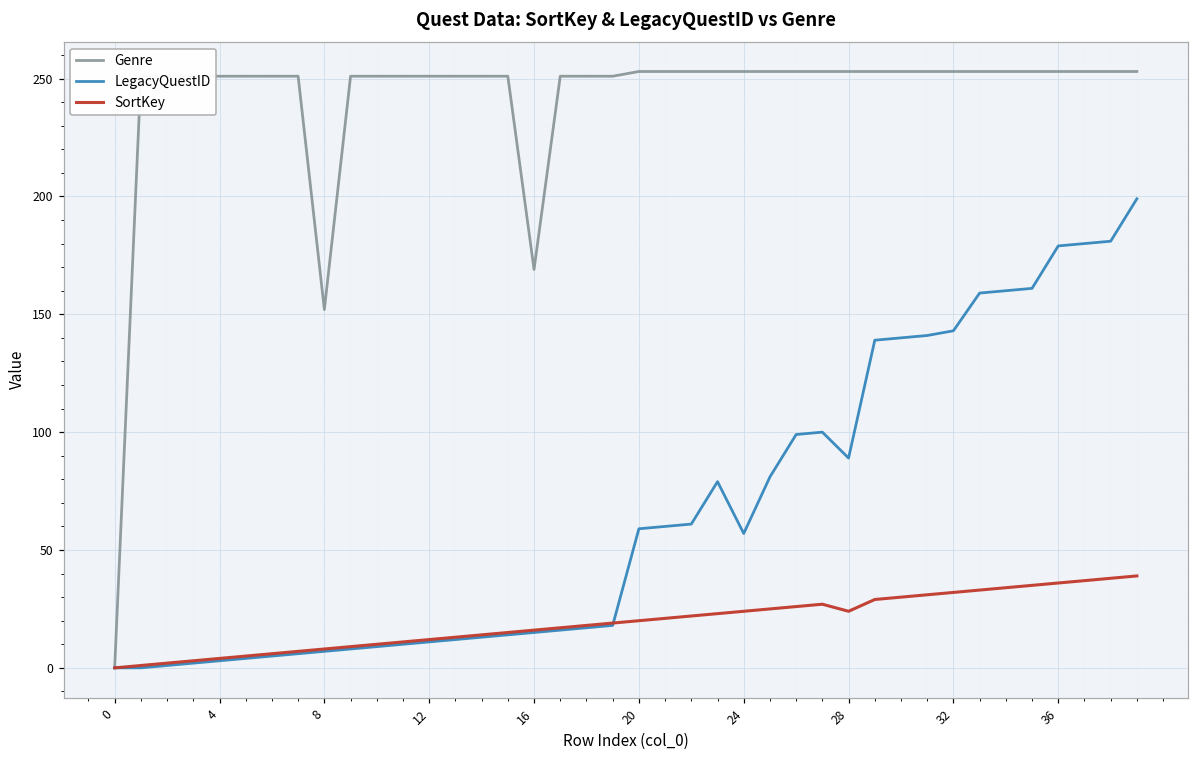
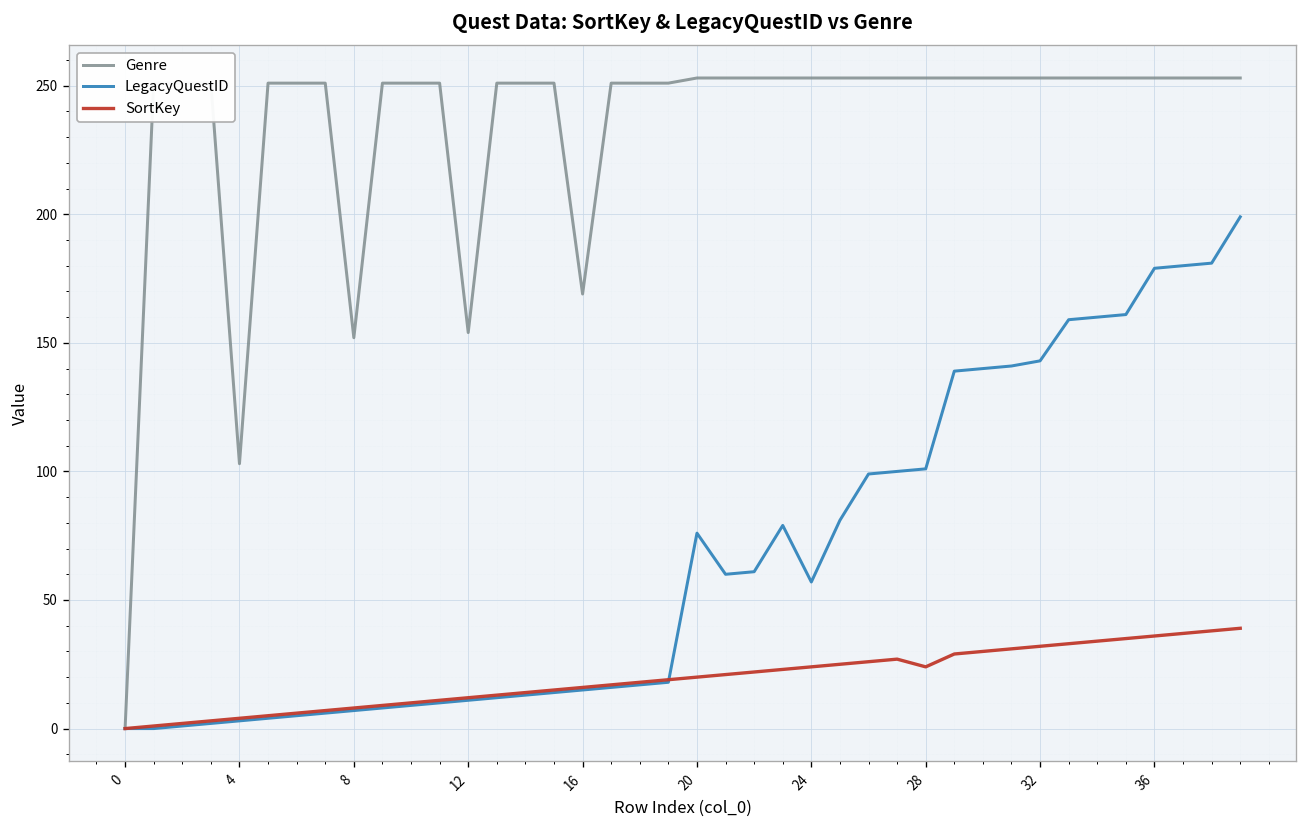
  {
    "Genre": {
-     "4": 251,
+     "4": 103,
      "8": 152,
-     "12": 251,
+     "12": 154,
      "16": 169,
      "20": 253,
      "24": 253,
      "28": 253,
      "32": 253,
      "36": 253
    },
    "LegacyQuestID": {
-     "20": 59,
+     "20": 76,
      "24": 57,
-     "28": 89,
+     "28": 101,
      "32": 143,
      "36": 179
    },
    "SortKey": {
      "20": 20,
      "24": 24,
      "28": 24,
      "32": 32,
      "36": 36
    }
  }
